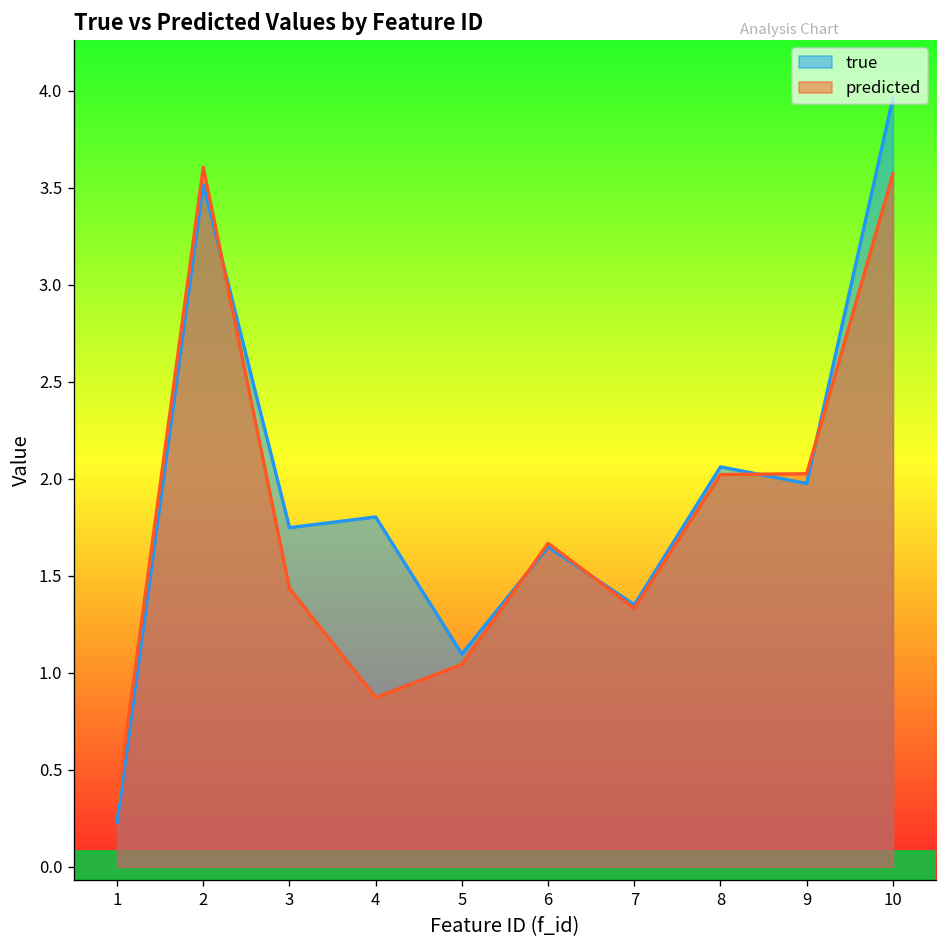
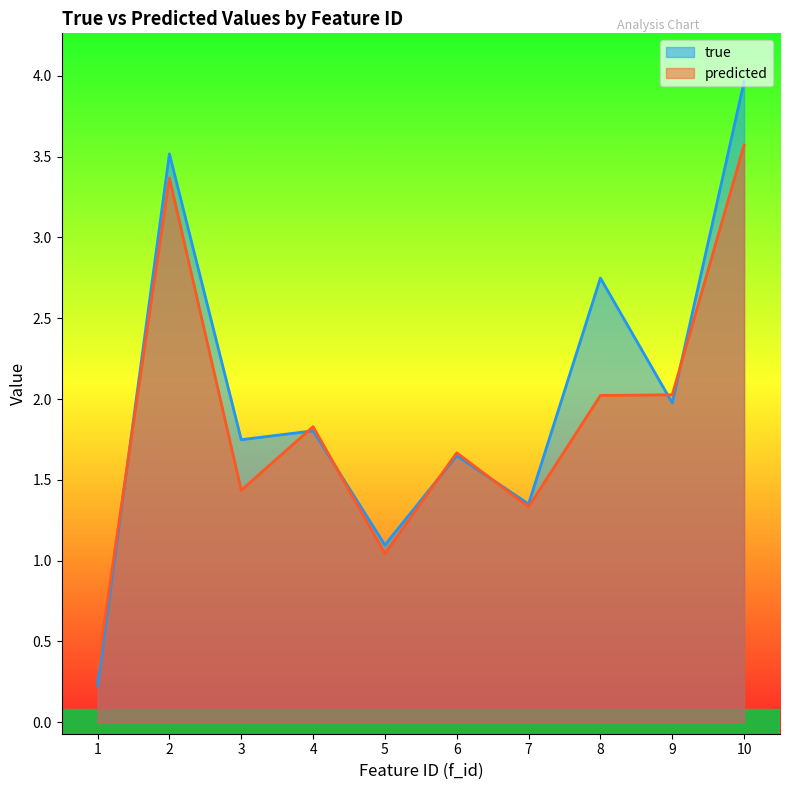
  {
    "true": {
      "1": 0.23,
      "2": 3.52,
      "3": 1.75,
      "4": 1.80,
      "5": 1.10,
      "6": 1.65,
      "7": 1.35,
-     "8": 2.06,
+     "8": 2.75,
      "9": 1.98
    },
    "predicted": {
      "1": 0.33,
-     "2": 3.61,
+     "2": 3.37,
      "3": 1.44,
-     "4": 0.87,
+     "4": 1.83,
      "5": 1.04,
      "6": 1.67,
      "7": 1.33,
      "8": 2.02,
      "9": 2.03,
      "10": 3.57
    }
  }
